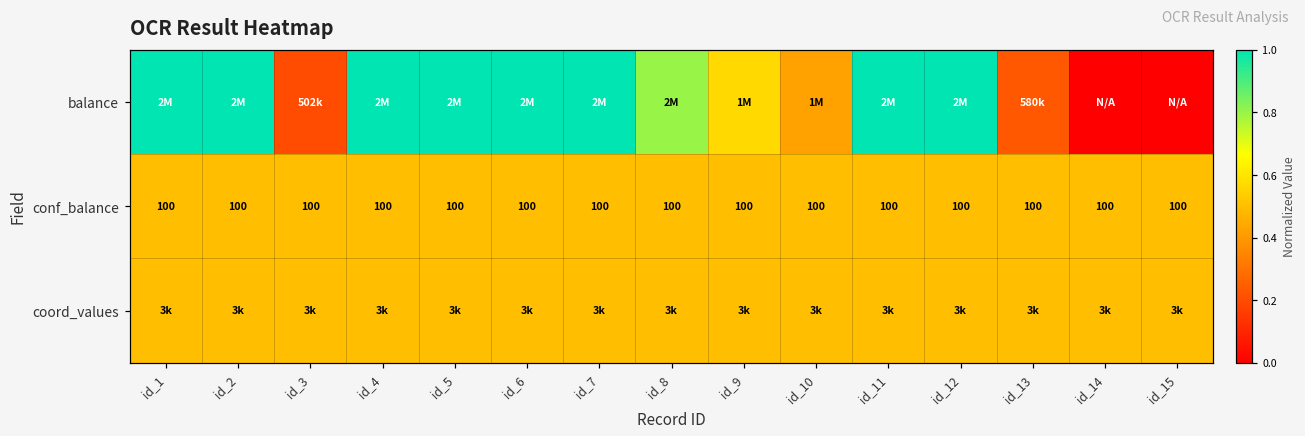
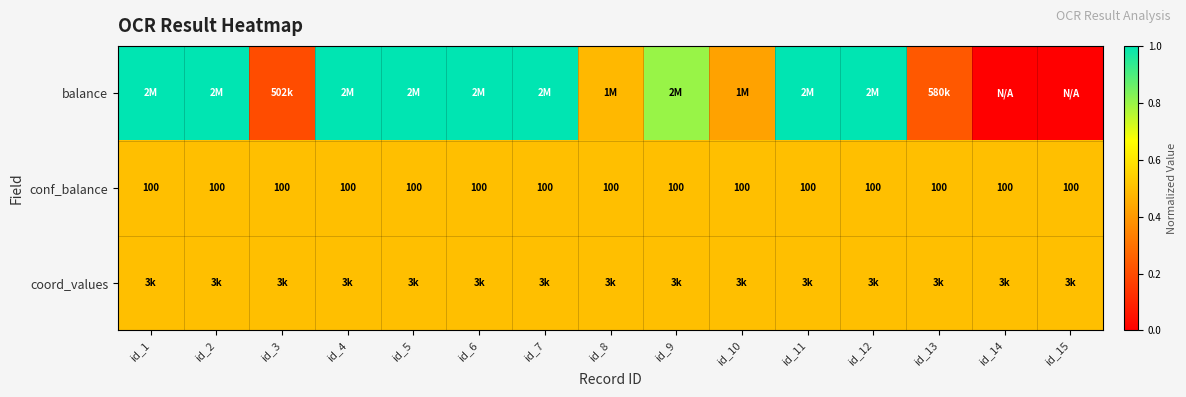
  {
    "balance": {
      "id_1": "2M",
      "id_2": "2M",
      "id_3": "502k",
      "id_4": "2M",
      "id_5": "2M",
      "id_6": "2M",
      "id_7": "2M",
-     "id_8": "2M",
-     "id_9": "1M",
+     "id_8": "1M",
+     "id_9": "2M",
      "id_10": "1M",
      "id_11": "2M",
      "id_12": "2M",
      "id_13": "580k"
    },
    "conf_balance": {
      "id_1": "100",
      "id_2": "100",
      "id_3": "100",
      "id_4": "100",
      "id_5": "100",
      "id_6": "100",
      "id_7": "100",
      "id_8": "100",
      "id_9": "100",
      "id_10": "100",
      "id_11": "100",
      "id_12": "100",
      "id_13": "100",
      "id_14": "100",
      "id_15": "100"
    },
    "coord_values": {
      "id_1": "3k",
      "id_2": "3k",
      "id_3": "3k",
      "id_4": "3k",
      "id_5": "3k",
      "id_6": "3k",
      "id_7": "3k",
      "id_8": "3k",
      "id_9": "3k",
      "id_10": "3k",
      "id_11": "3k",
      "id_12": "3k",
      "id_13": "3k",
      "id_14": "3k",
      "id_15": "3k"
    }
  }
